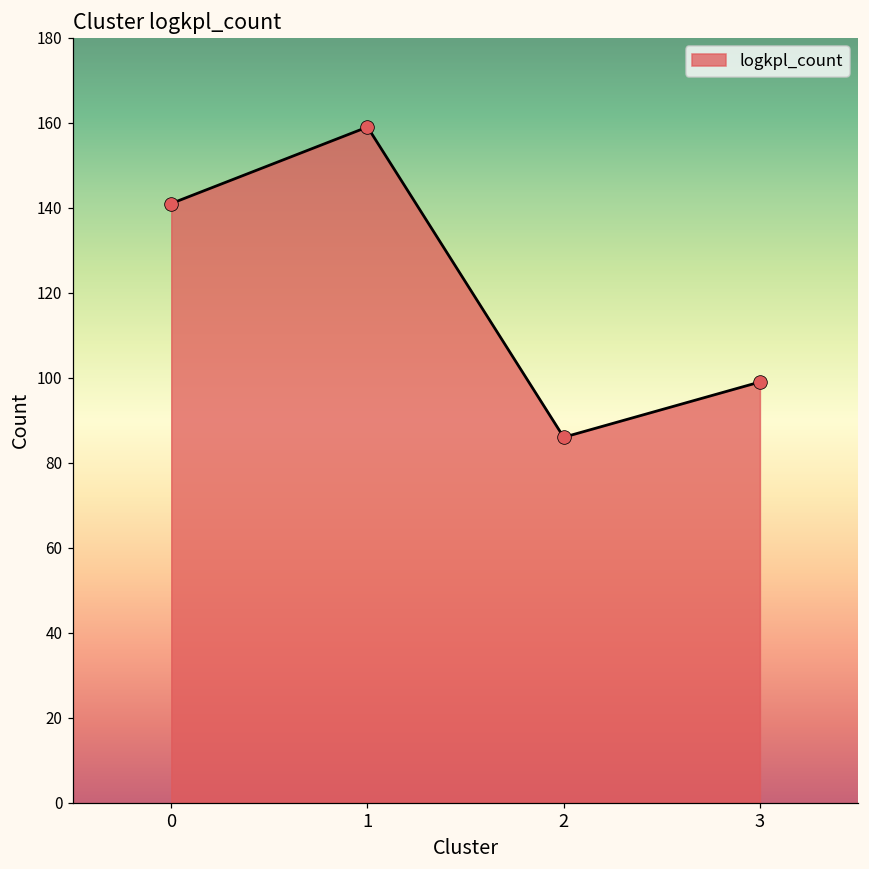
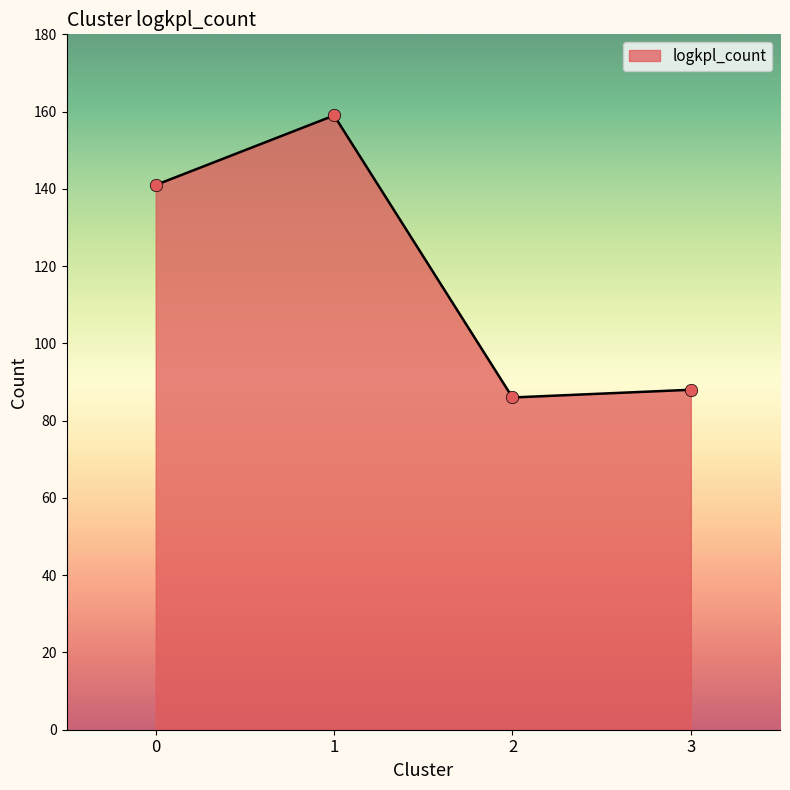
  {
    "0": 141,
    "1": 159,
    "2": 86,
-   "3": 99
+   "3": 88
  }
